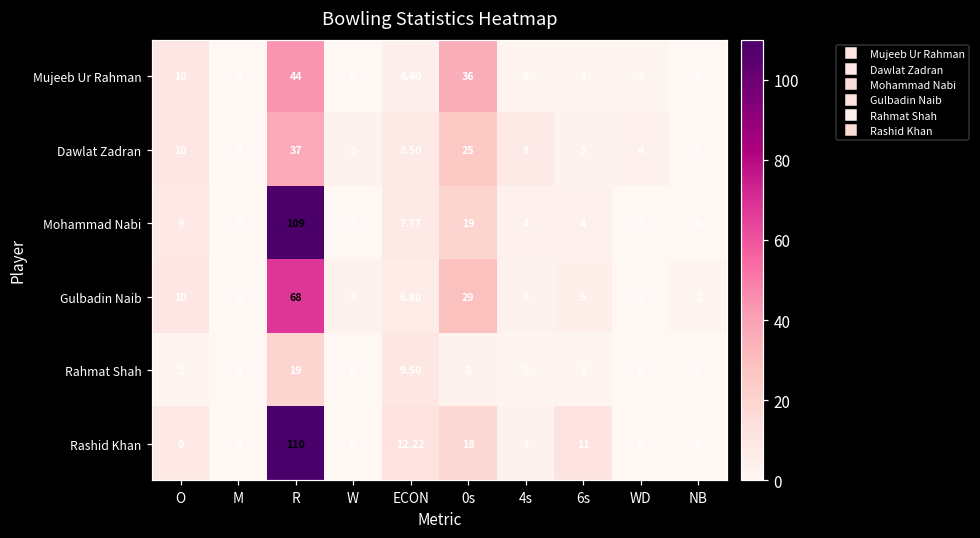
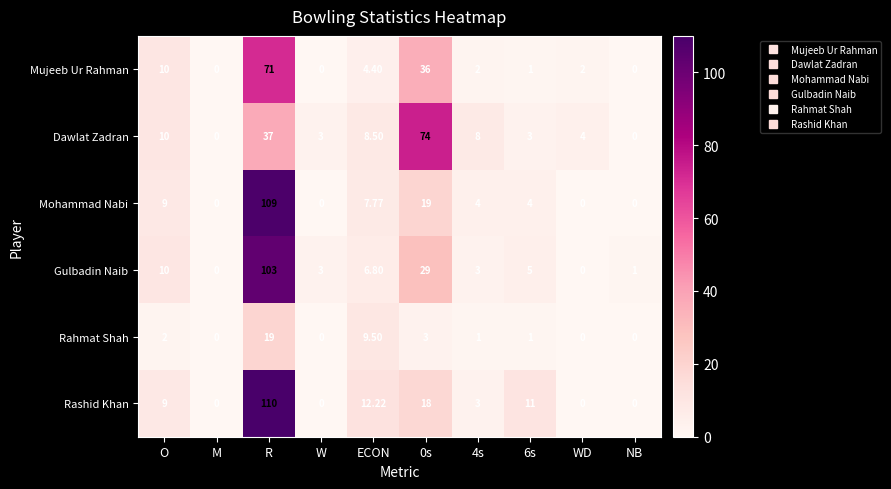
  {
    "Mujeeb Ur Rahman": {
-     "R": 44,
+     "R": 71,
      "0s": 36
    },
    "Dawlat Zadran": {
      "R": 37,
-     "0s": 25
+     "0s": 74
    },
    "Mohammad Nabi": {
      "R": 109
    },
    "Gulbadin Naib": {
-     "R": 68,
+     "R": 103,
      "0s": 29
    },
    "Rashid Khan": {
      "R": 110
    }
  }
